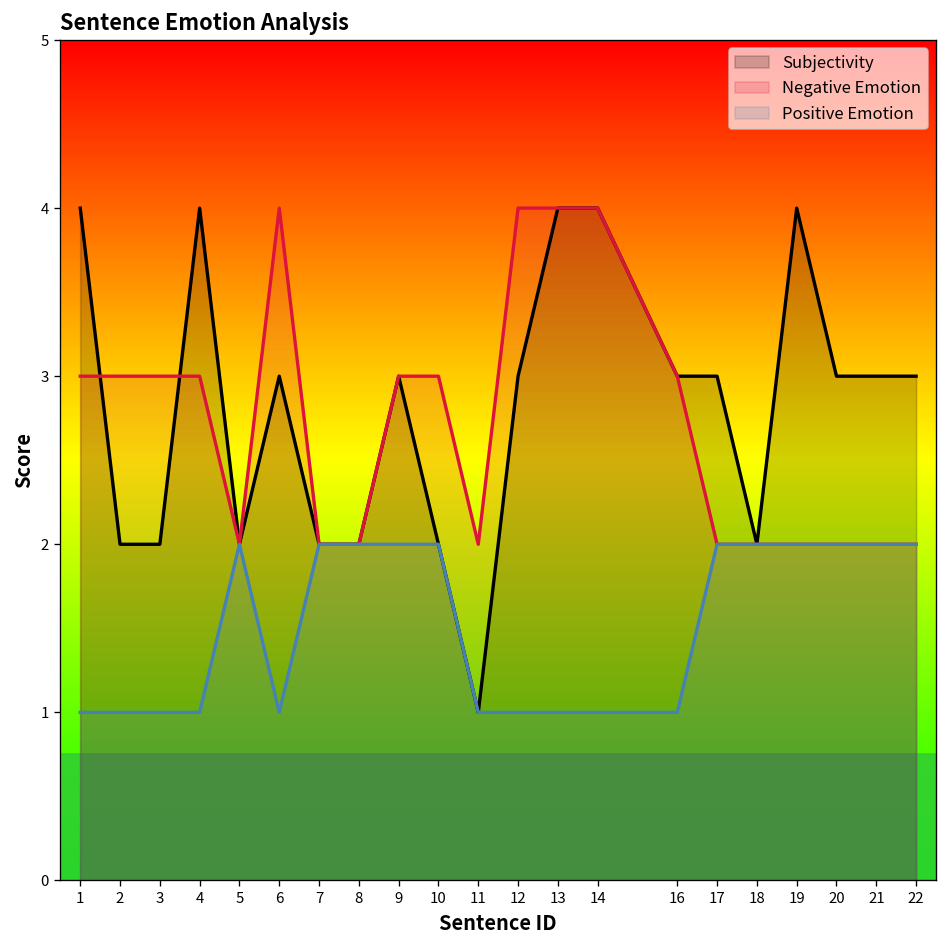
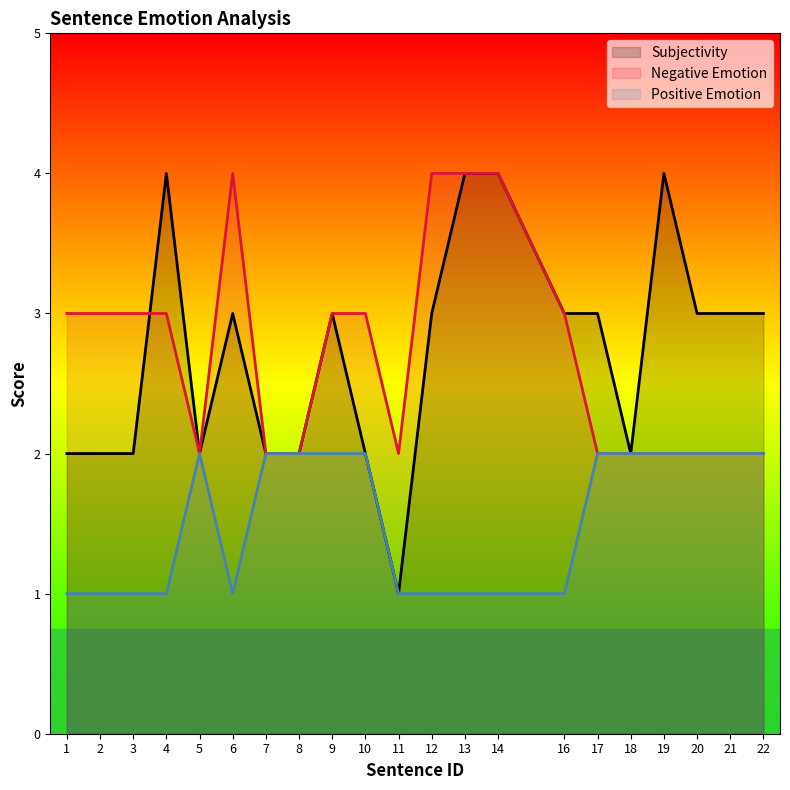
  {
    "Subjectivity": {
-     "1": 4,
+     "1": 2,
      "2": 2,
      "3": 2,
      "4": 4,
      "6": 3,
      "12": 3,
      "17": 3,
      "19": 4,
      "20": 3,
      "21": 3,
      "22": 3
    }
  }
